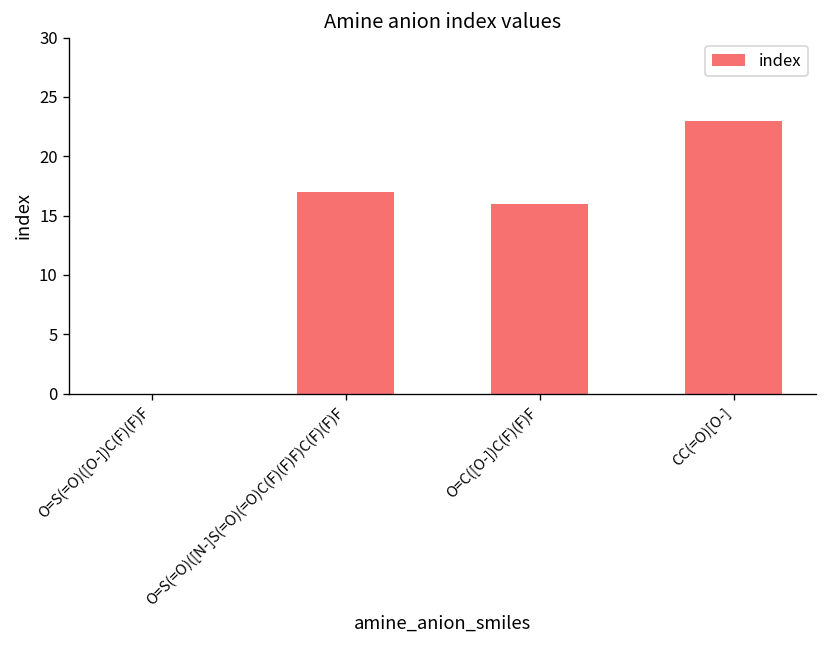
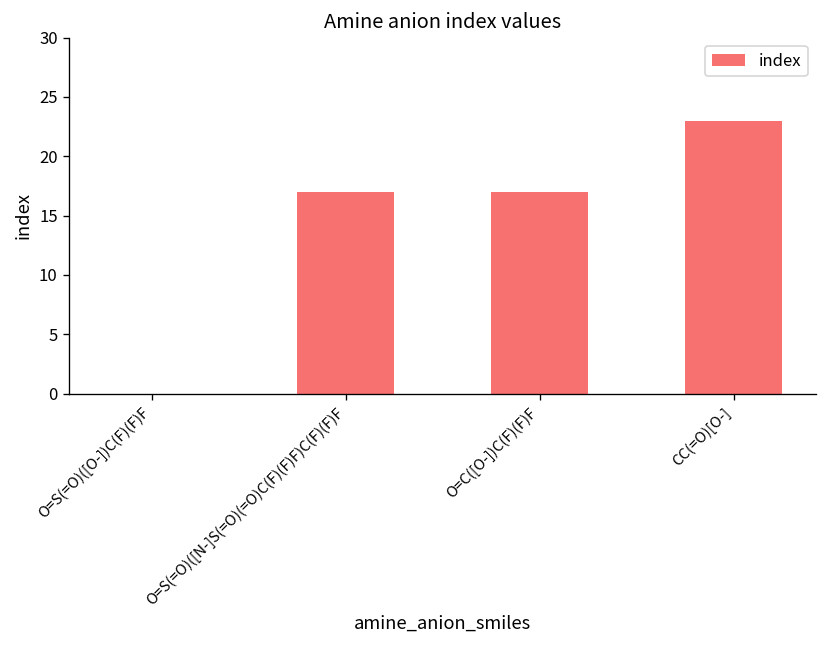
  {
    "O=S(=O)([O-])C(F)(F)F": 0,
    "O=S(=O)([N-]S(=O)(=O)C(F)(F)F)C(F)(F)F": 17,
-   "O=C([O-])C(F)(F)F": 16,
+   "O=C([O-])C(F)(F)F": 17,
    "CC(=O)[O-]": 23
  }
